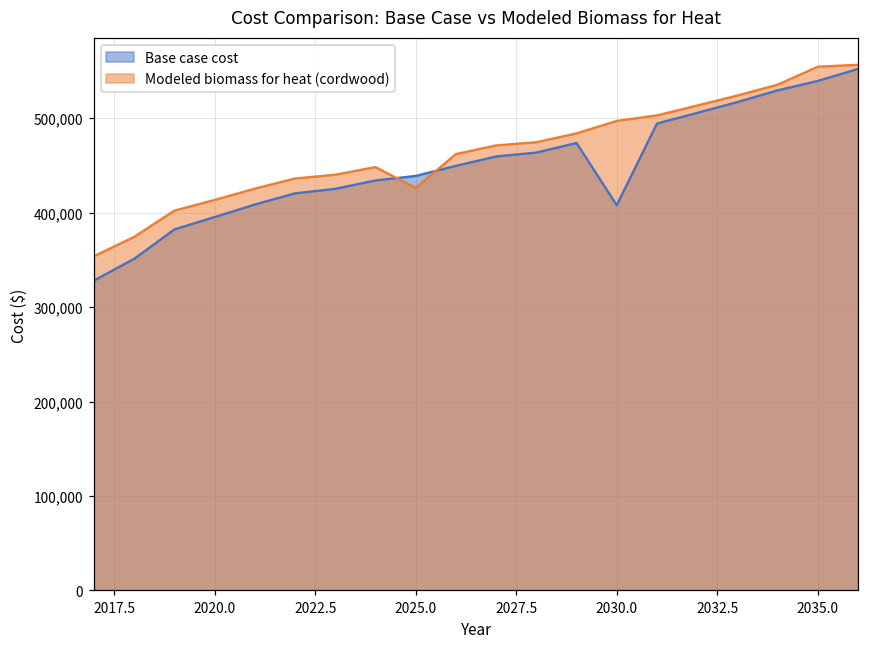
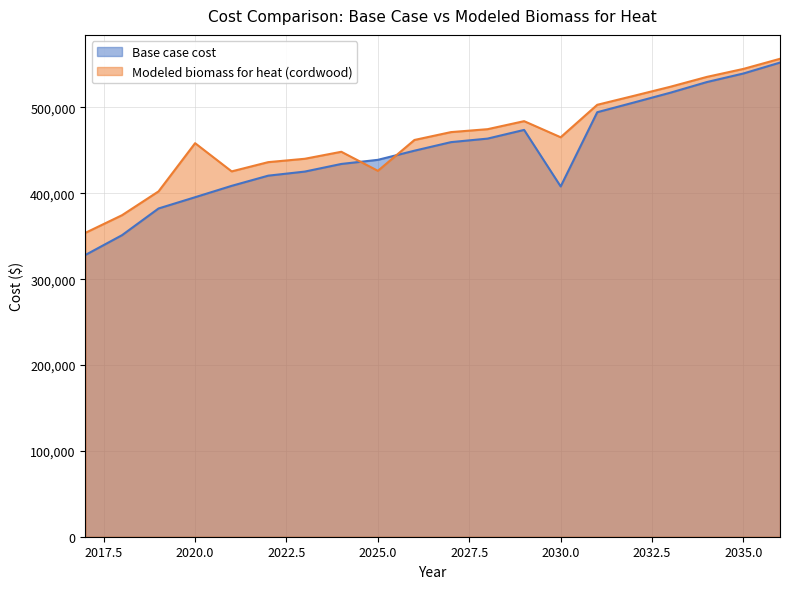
  {
    "Base case cost": {
      "2020.0": "400,000",
      "2025.0": "440,000",
      "2030.0": "410,000",
      "2035.0": "540,000"
    },
    "Modeled biomass for heat (cordwood)": {
-     "2020.0": "410,000",
+     "2020.0": "460,000",
      "2025.0": "430,000",
-     "2030.0": "500,000",
-     "2035.0": "550,000"
+     "2030.0": "470,000",
+     "2035.0": "540,000"
    }
  }
